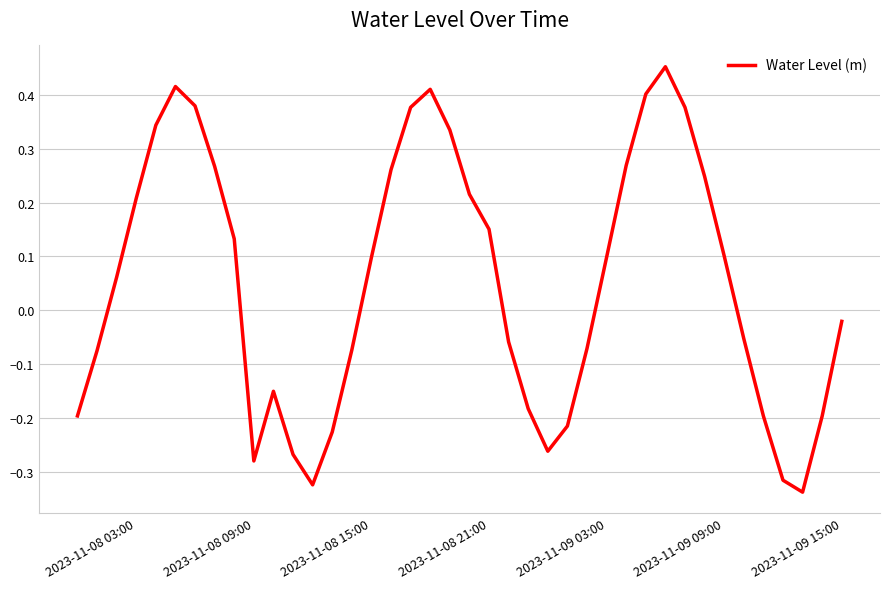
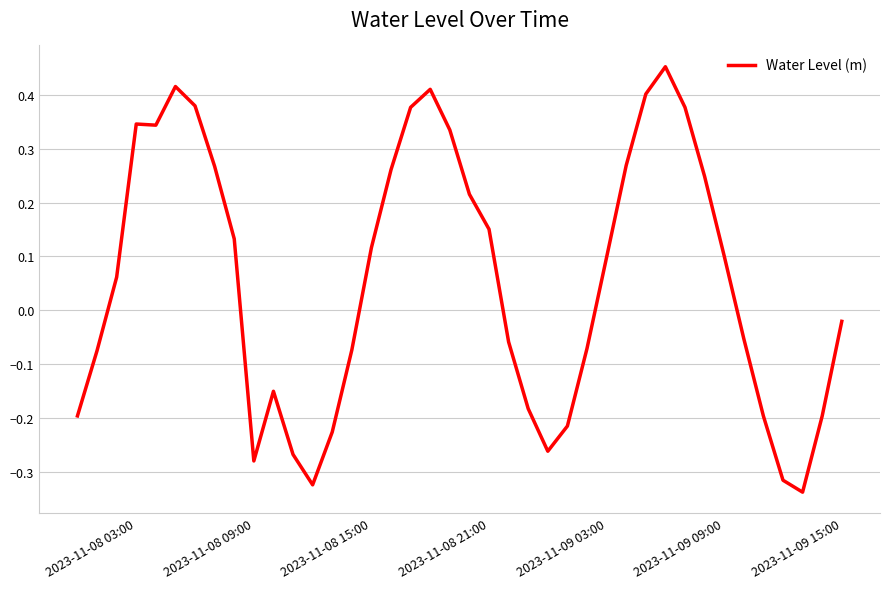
  {
-   "2023-11-08 03:00": 0.21,
+   "2023-11-08 03:00": 0.35,
    "2023-11-08 09:00": -0.28,
-   "2023-11-08 15:00": 0.10,
+   "2023-11-08 15:00": 0.12,
    "2023-11-08 21:00": 0.15,
    "2023-11-09 03:00": 0.10,
    "2023-11-09 09:00": 0.10,
    "2023-11-09 15:00": -0.02
  }
